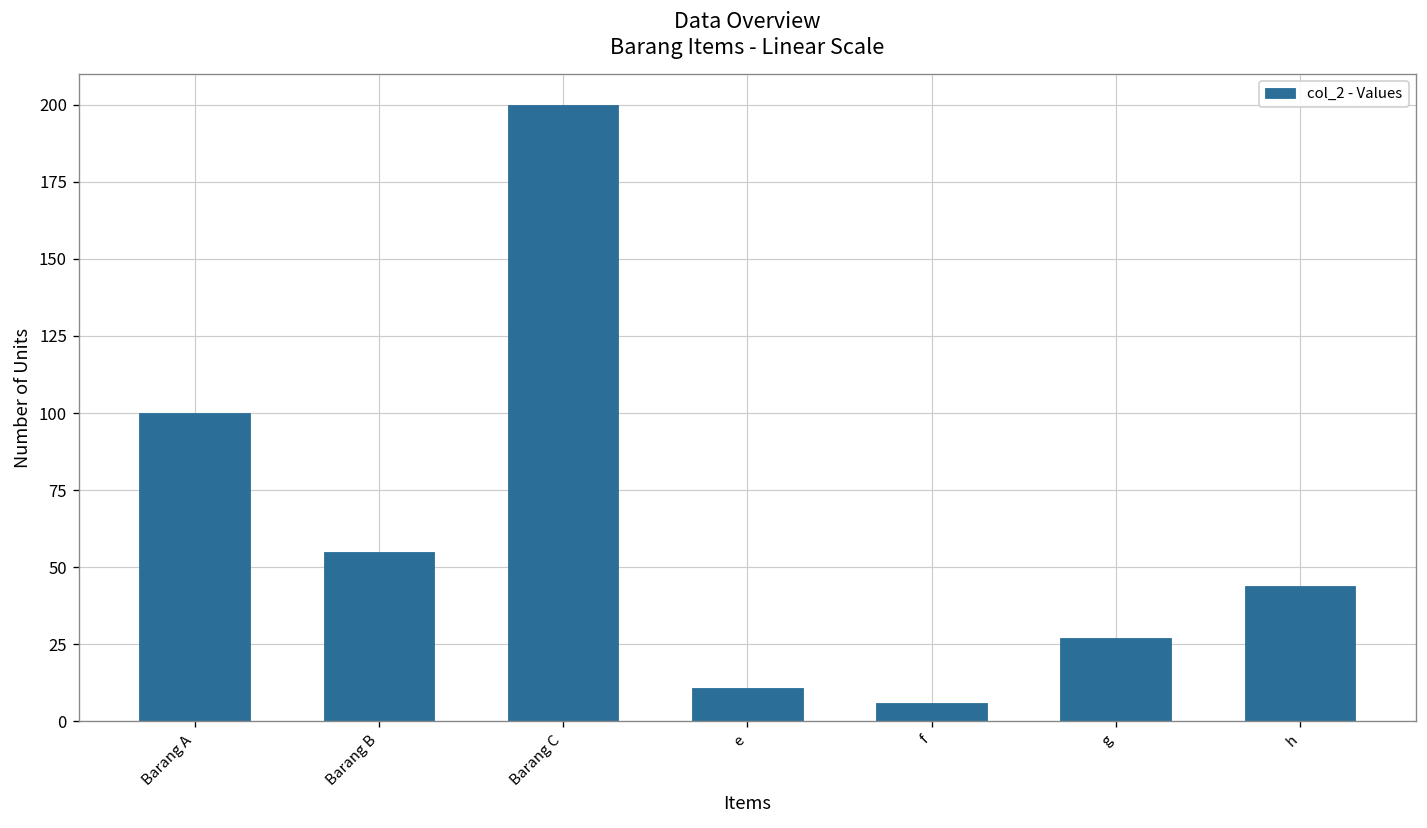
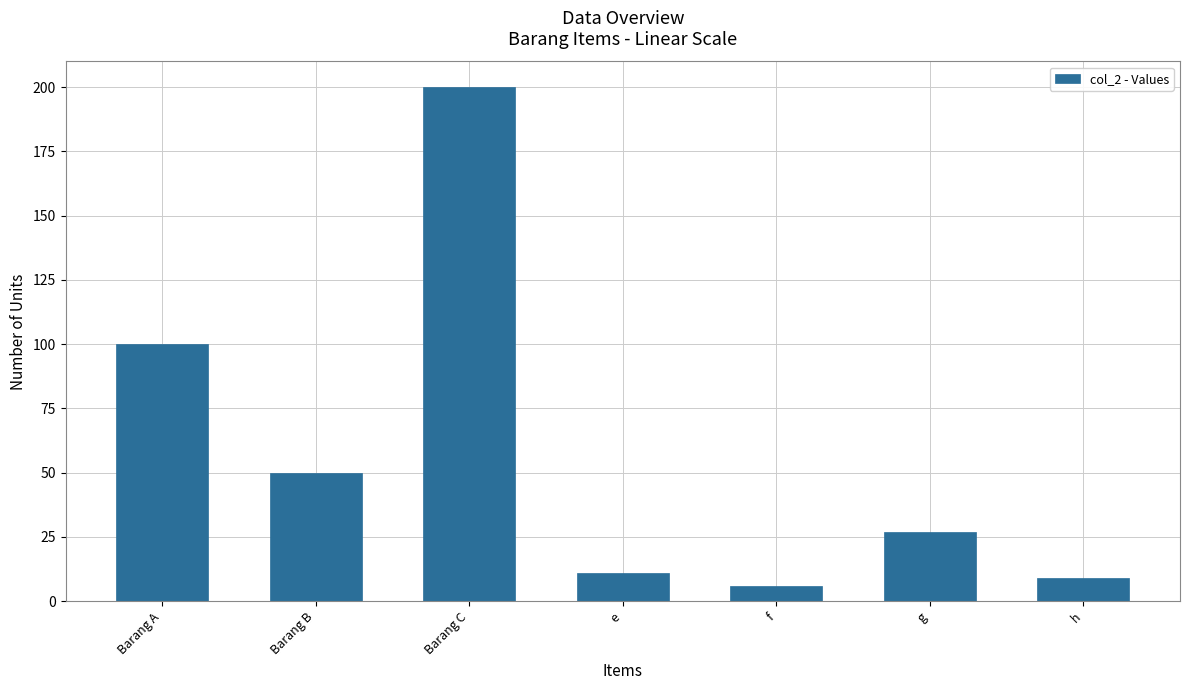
  {
    "Barang A": 100,
-   "Barang B": 55,
+   "Barang B": 50,
    "Barang C": 200,
    "e": 11,
    "f": 6,
    "g": 27,
-   "h": 44
+   "h": 9
  }
